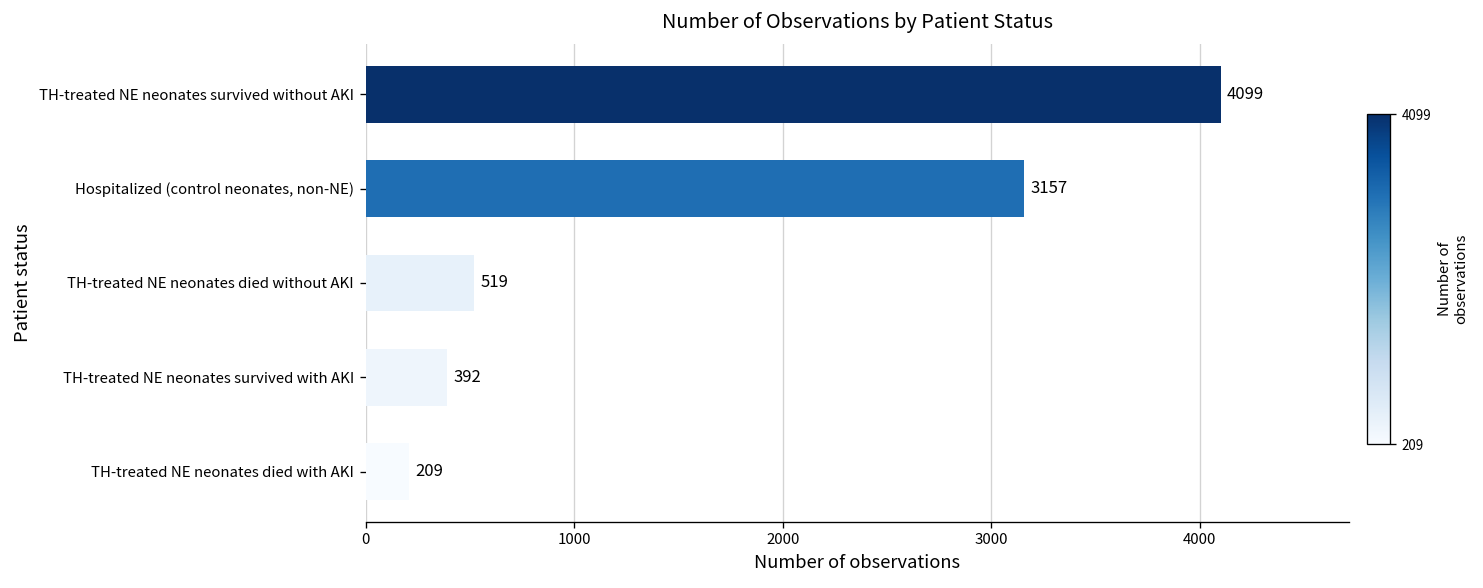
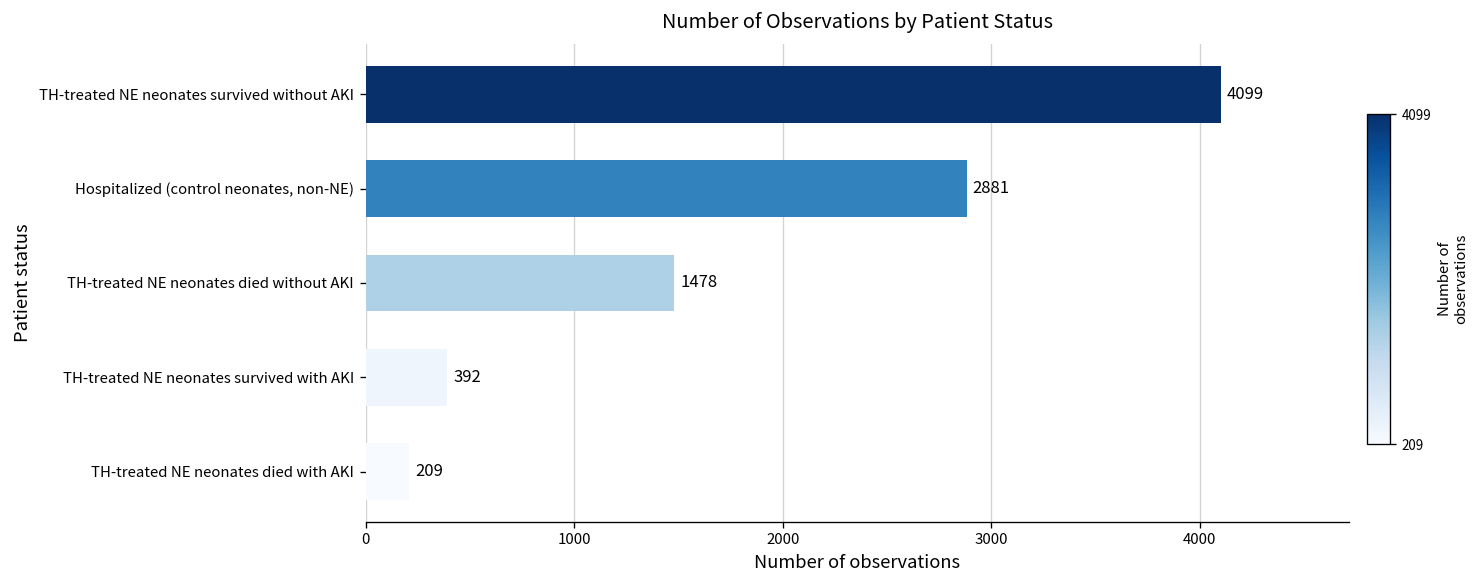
  {
    "TH-treated NE neonates survived without AKI": 4099,
-   "Hospitalized (control neonates, non-NE)": 3157,
-   "TH-treated NE neonates died without AKI": 519,
+   "Hospitalized (control neonates, non-NE)": 2881,
+   "TH-treated NE neonates died without AKI": 1478,
    "TH-treated NE neonates survived with AKI": 392,
    "TH-treated NE neonates died with AKI": 209
  }
